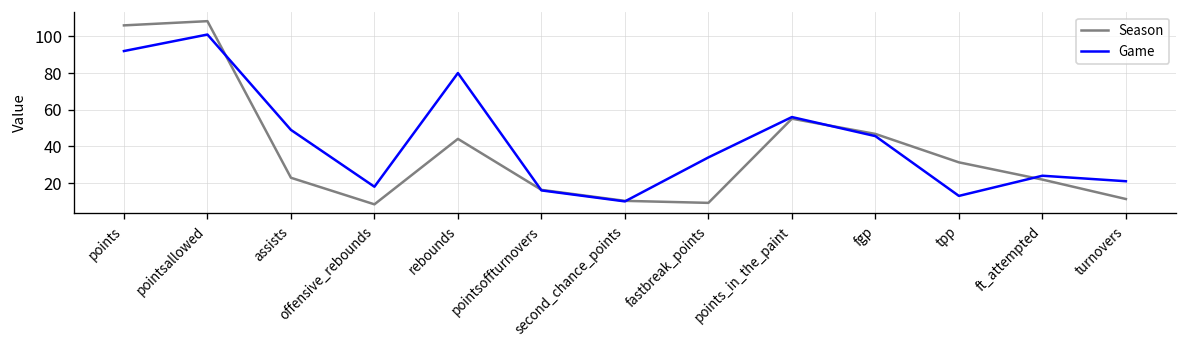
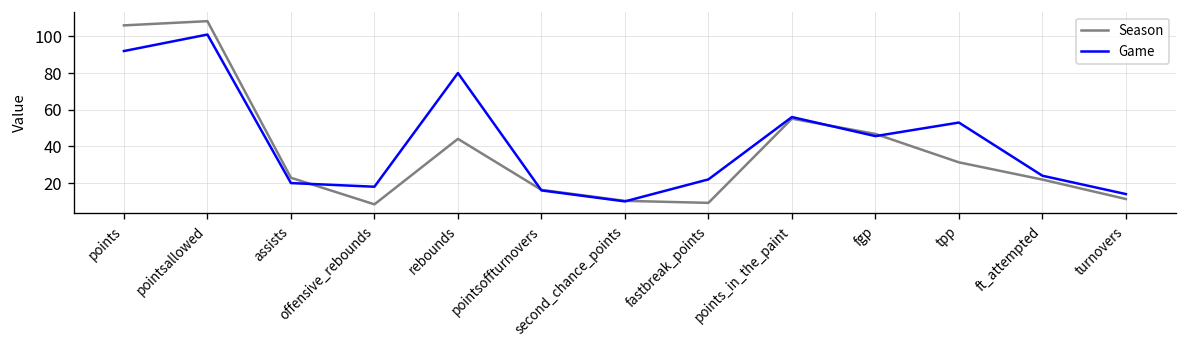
  {
    "Season": {
      "points": 106,
      "pointsallowed": 108,
      "assists": 23,
      "offensive_rebounds": 8,
      "rebounds": 44,
      "fastbreak_points": 9,
      "tpp": 31,
      "ft_attempted": 22,
      "turnovers": 11
    },
    "Game": {
      "points": 92,
      "pointsallowed": 101,
-     "assists": 49,
+     "assists": 20,
      "offensive_rebounds": 18,
      "rebounds": 80,
-     "fastbreak_points": 34,
-     "tpp": 13,
+     "fastbreak_points": 22,
+     "tpp": 53,
      "ft_attempted": 24,
-     "turnovers": 21
+     "turnovers": 14
    }
  }
